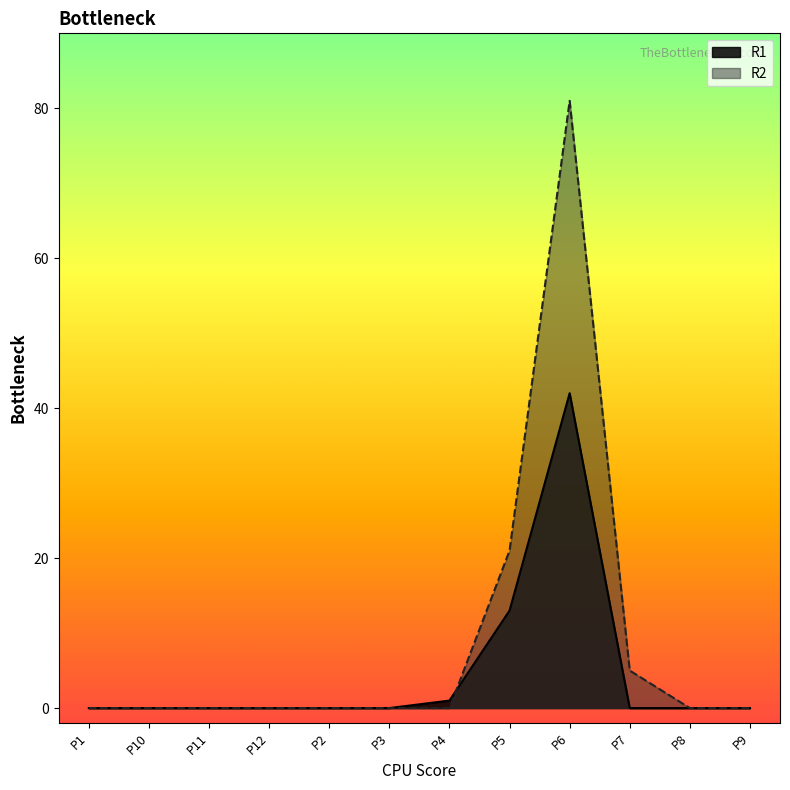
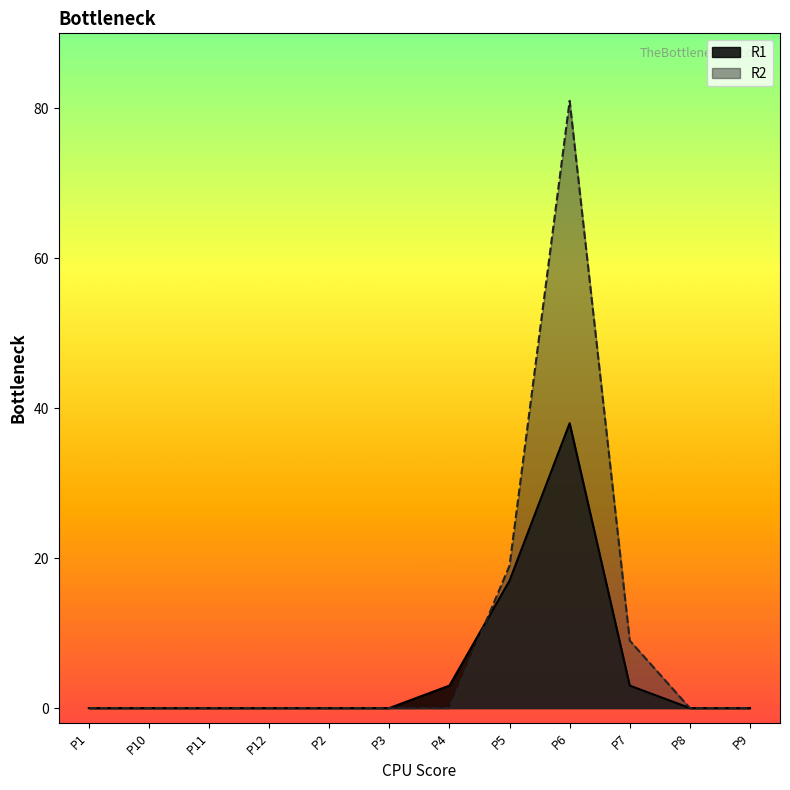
  {
    "R1": {
-     "P4": 1,
-     "P5": 13,
-     "P6": 42,
-     "P7": 0
+     "P4": 3,
+     "P5": 17,
+     "P6": 38,
+     "P7": 3
    },
    "R2": {
      "P4": 0,
-     "P5": 21,
+     "P5": 19,
      "P6": 81,
-     "P7": 5
+     "P7": 9
    }
  }
